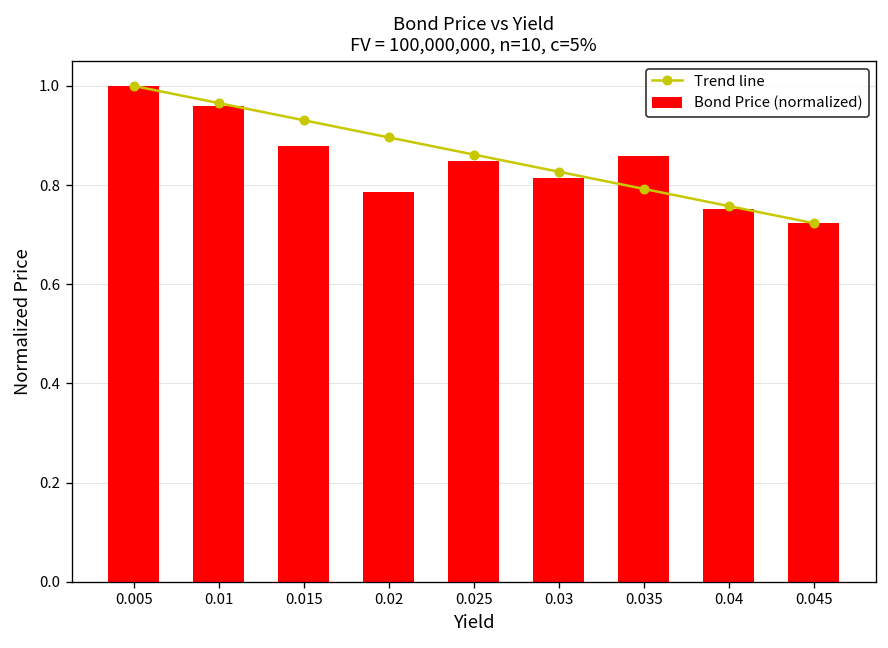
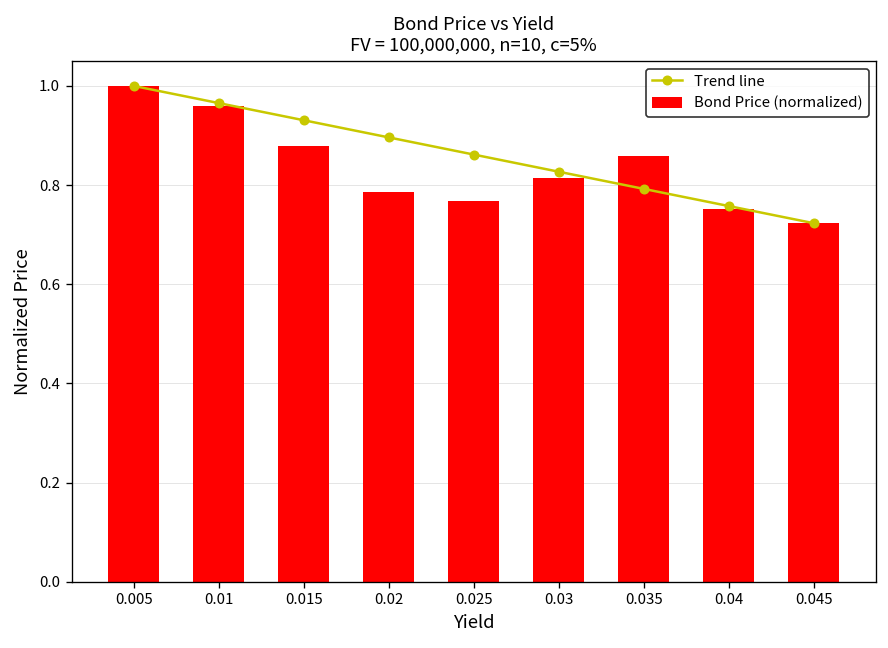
  {
    "Bond Price (normalized)": {
      "0.005": 1.00,
      "0.01": 0.96,
      "0.015": 0.88,
      "0.02": 0.79,
-     "0.025": 0.85,
+     "0.025": 0.77,
      "0.03": 0.81,
      "0.035": 0.86,
      "0.04": 0.75,
      "0.045": 0.72
    },
    "Trend line": {
      "0.005": 1.00,
      "0.01": 0.97,
      "0.015": 0.93,
      "0.02": 0.90,
      "0.025": 0.86,
      "0.03": 0.83,
      "0.035": 0.79,
      "0.04": 0.76,
      "0.045": 0.72
    }
  }
